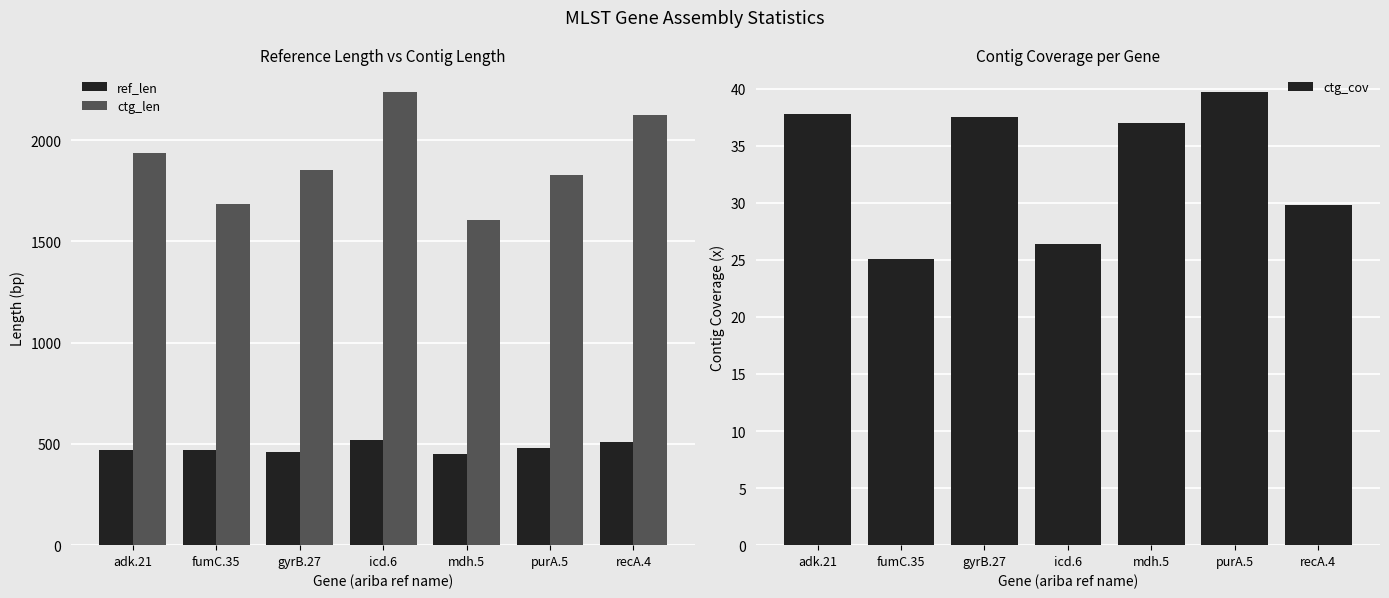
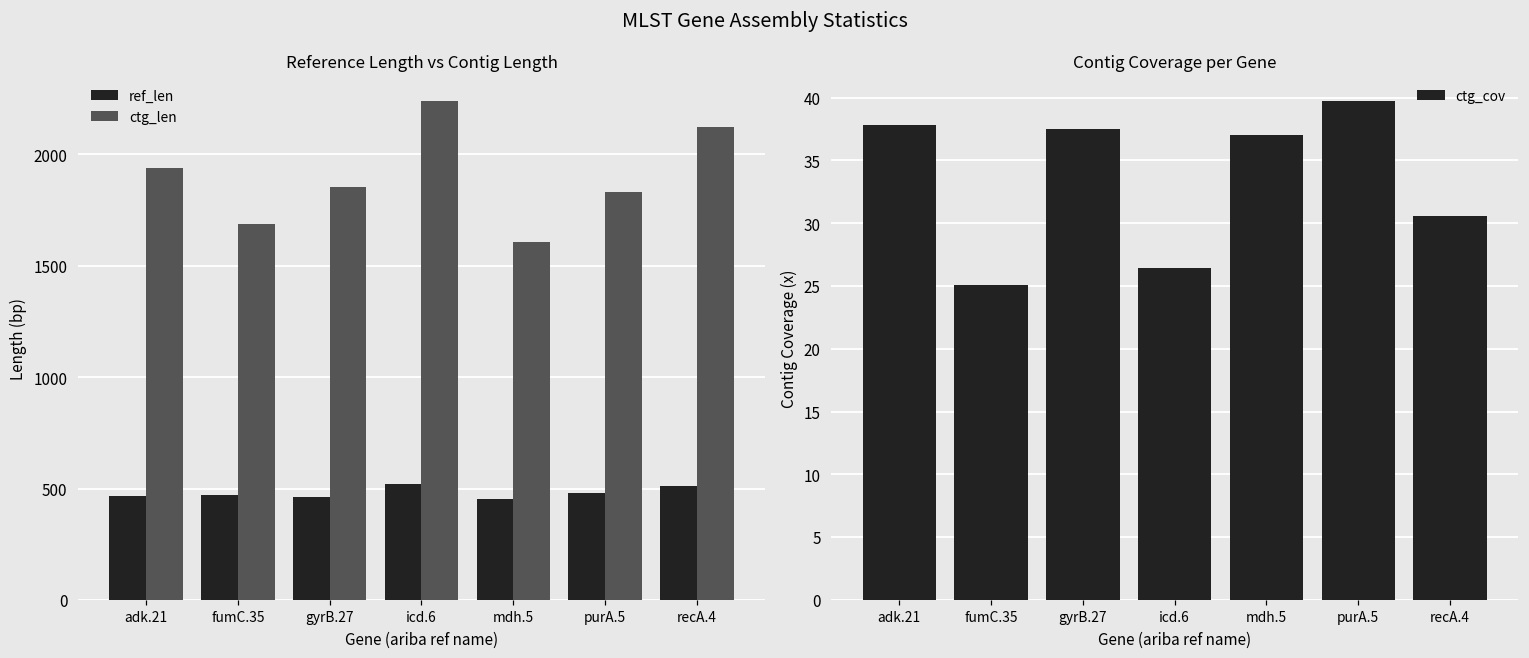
  {
    "Reference Length vs Contig Length": {
      "ref_len": {
        "adk.21": 470,
        "fumC.35": 470,
        "gyrB.27": 460,
        "icd.6": 520,
        "mdh.5": 450,
        "purA.5": 480,
        "recA.4": 510
      },
      "ctg_len": {
        "adk.21": 1940,
        "fumC.35": 1690,
        "gyrB.27": 1850,
        "icd.6": 2240,
        "mdh.5": 1610,
        "purA.5": 1830,
        "recA.4": 2120
      }
    },
    "Contig Coverage per Gene": {
      "adk.21": 37.8,
      "fumC.35": 25.1,
      "gyrB.27": 37.5,
      "icd.6": 26.4,
      "mdh.5": 37.0,
      "purA.5": 39.7,
-     "recA.4": 29.8
+     "recA.4": 30.6
    }
  }
